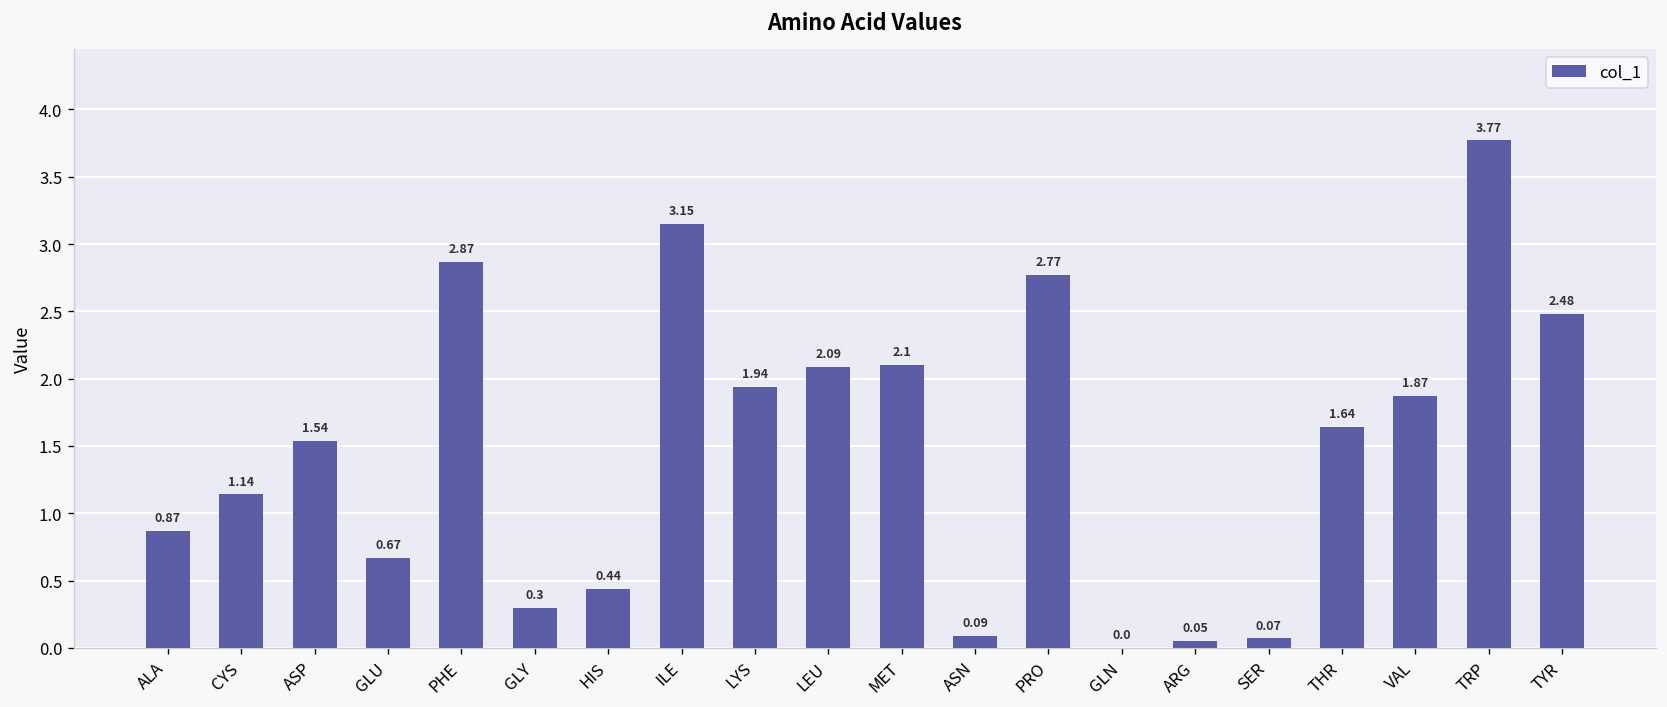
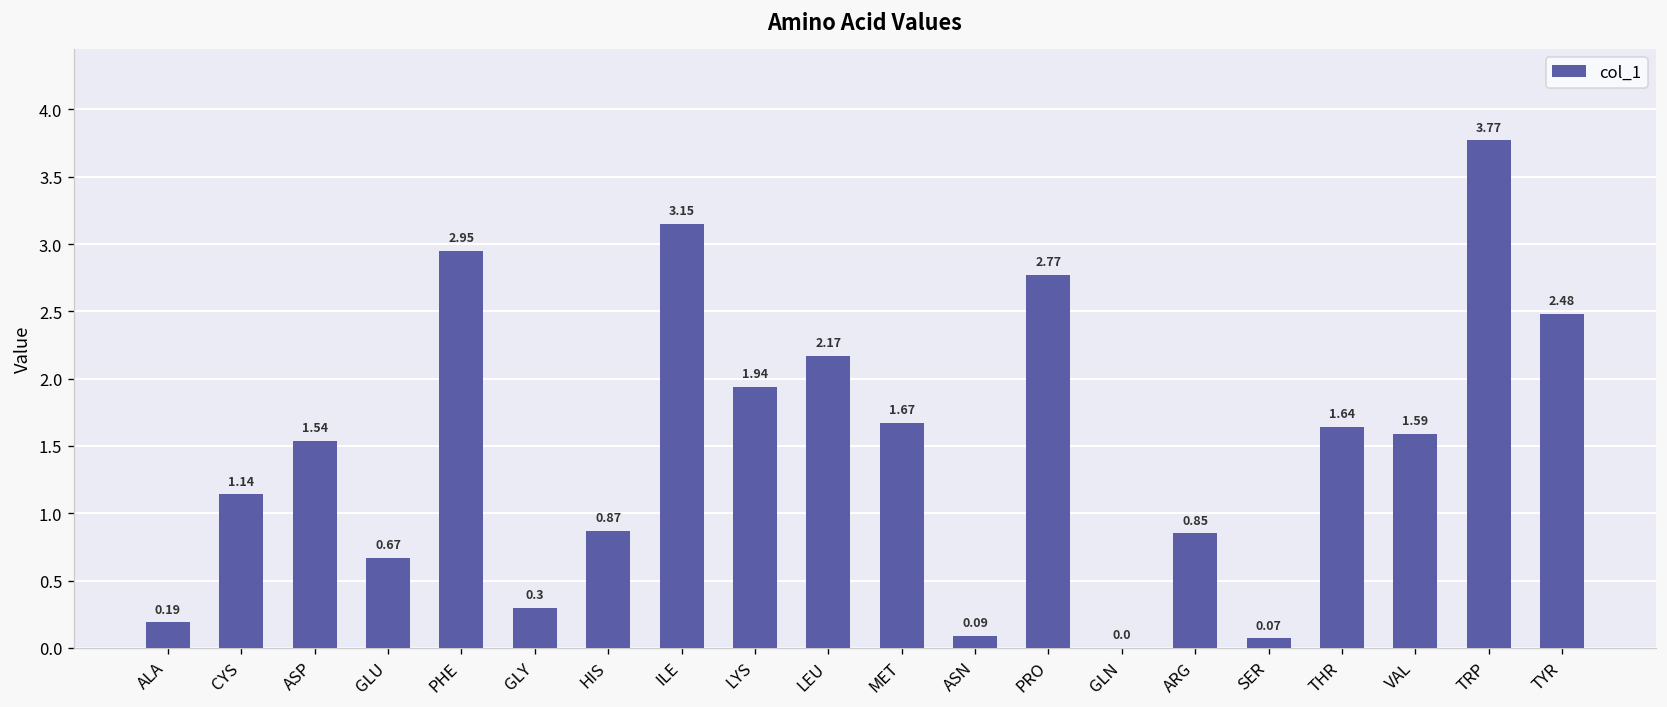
  {
-   "ALA": 0.87,
+   "ALA": 0.19,
    "CYS": 1.14,
    "ASP": 1.54,
    "GLU": 0.67,
-   "PHE": 2.87,
+   "PHE": 2.95,
    "GLY": 0.3,
-   "HIS": 0.44,
+   "HIS": 0.87,
    "ILE": 3.15,
    "LYS": 1.94,
-   "LEU": 2.09,
-   "MET": 2.1,
+   "LEU": 2.17,
+   "MET": 1.67,
    "ASN": 0.09,
    "PRO": 2.77,
    "GLN": 0.0,
-   "ARG": 0.05,
+   "ARG": 0.85,
    "SER": 0.07,
    "THR": 1.64,
-   "VAL": 1.87,
+   "VAL": 1.59,
    "TRP": 3.77,
    "TYR": 2.48
  }
